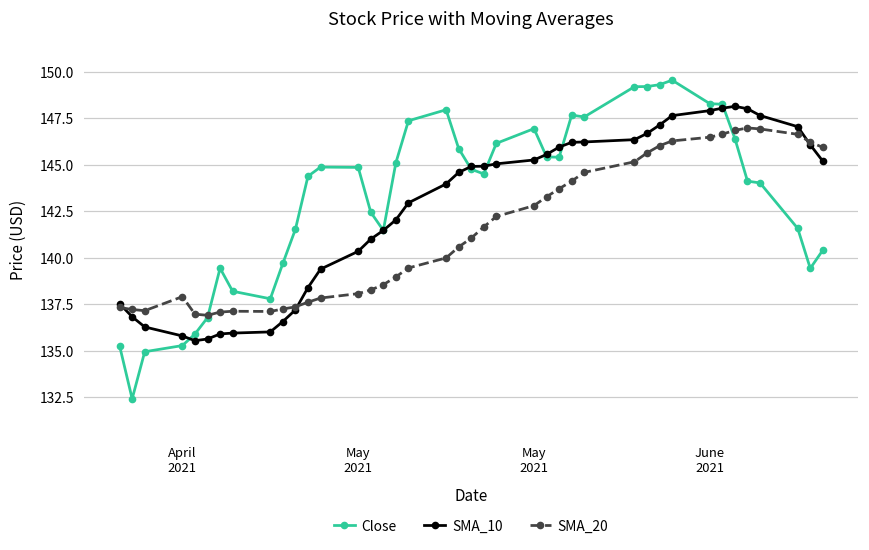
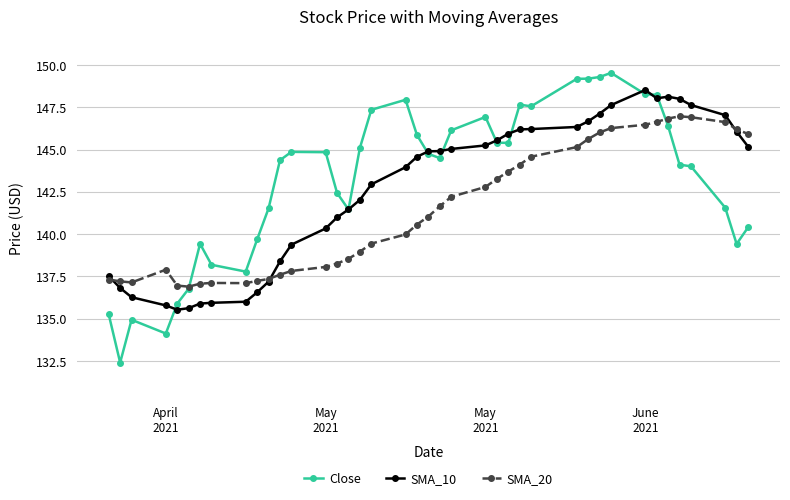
  {
    "Close": {
-     "April 2021": 135.3,
+     "April 2021": 134.1,
      "June 2021": 148.3
    },
    "SMA_10": {
      "April 2021": 135.8,
-     "June 2021": 147.9
+     "June 2021": 148.5
    },
    "SMA_20": {
      "April 2021": 137.9,
      "June 2021": 146.5
    }
  }
